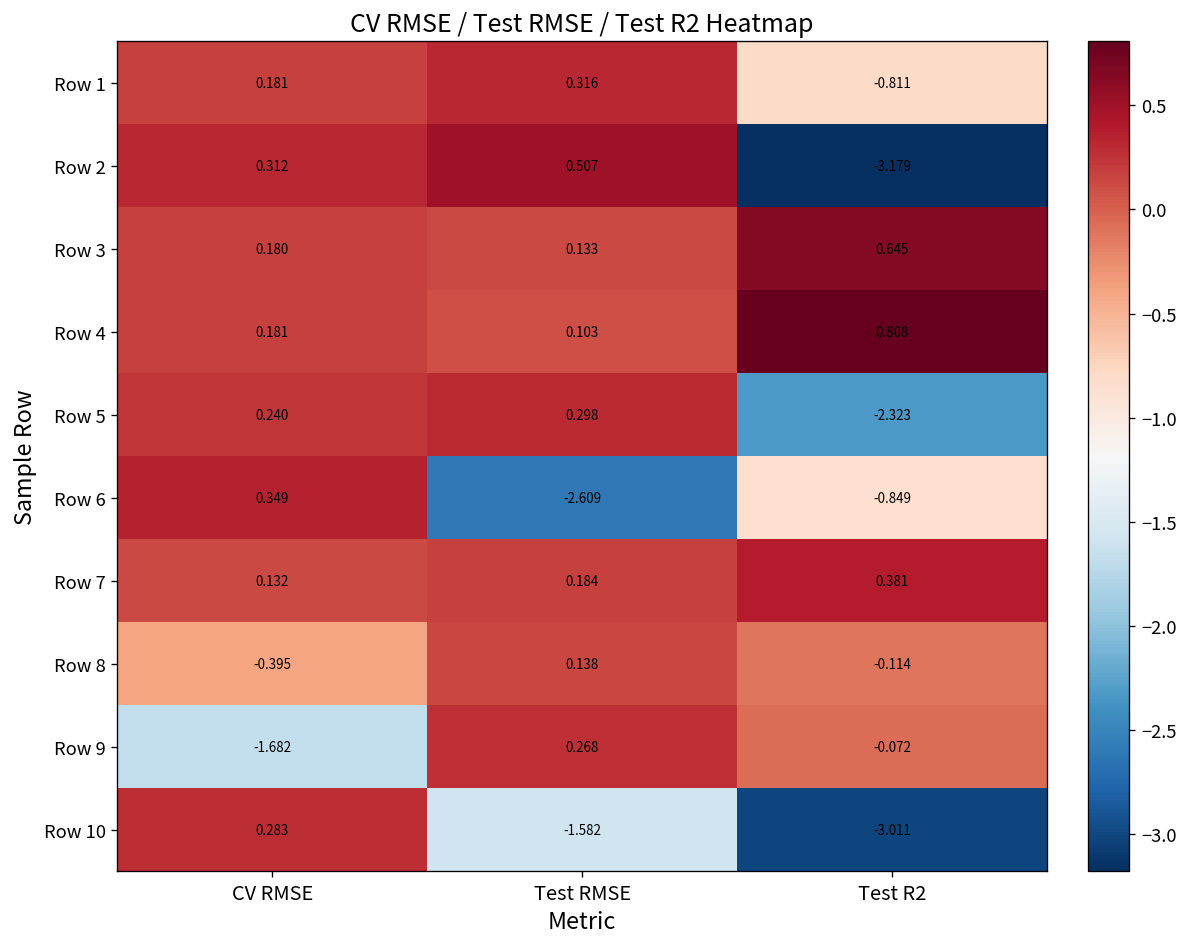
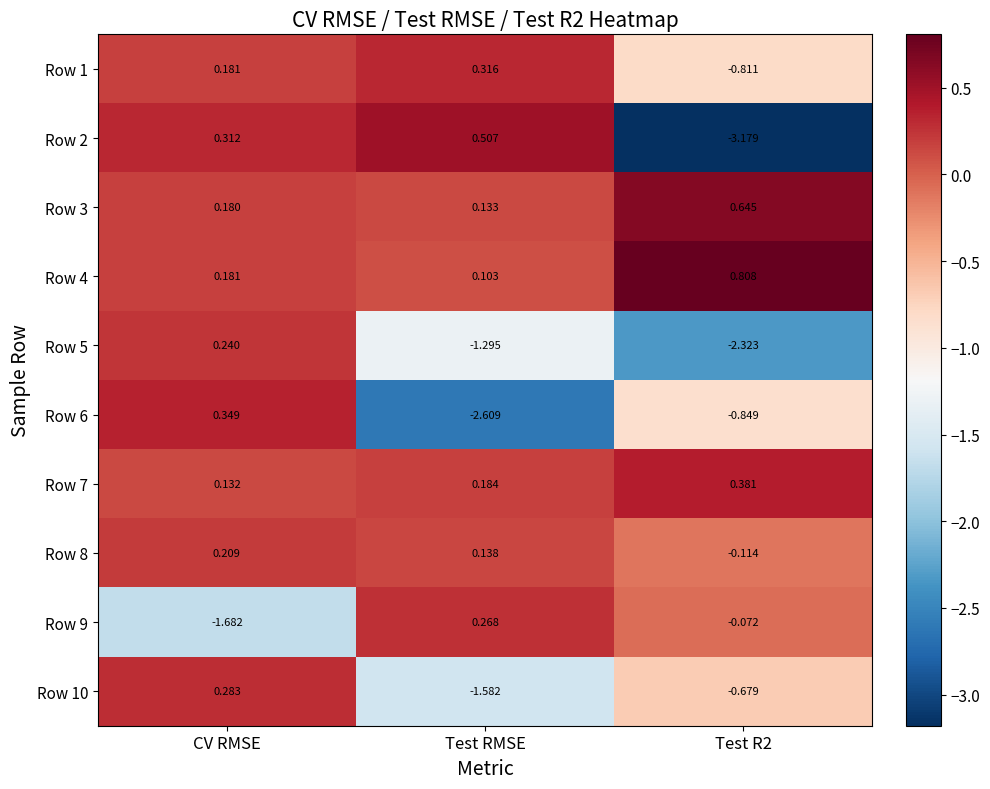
  {
    "Row 1": {
      "CV RMSE": 0.181,
      "Test RMSE": 0.316,
      "Test R2": -0.811
    },
    "Row 2": {
      "CV RMSE": 0.312,
      "Test RMSE": 0.507,
      "Test R2": -3.179
    },
    "Row 3": {
      "CV RMSE": 0.180,
      "Test RMSE": 0.133,
      "Test R2": 0.645
    },
    "Row 4": {
      "CV RMSE": 0.181,
      "Test RMSE": 0.103,
      "Test R2": 0.808
    },
    "Row 5": {
      "CV RMSE": 0.240,
-     "Test RMSE": 0.298,
+     "Test RMSE": -1.295,
      "Test R2": -2.323
    },
    "Row 6": {
      "CV RMSE": 0.349,
      "Test RMSE": -2.609,
      "Test R2": -0.849
    },
    "Row 7": {
      "CV RMSE": 0.132,
      "Test RMSE": 0.184,
      "Test R2": 0.381
    },
    "Row 8": {
-     "CV RMSE": -0.395,
+     "CV RMSE": 0.209,
      "Test RMSE": 0.138,
      "Test R2": -0.114
    },
    "Row 9": {
      "CV RMSE": -1.682,
      "Test RMSE": 0.268,
      "Test R2": -0.072
    },
    "Row 10": {
      "CV RMSE": 0.283,
      "Test RMSE": -1.582,
-     "Test R2": -3.011
+     "Test R2": -0.679
    }
  }
